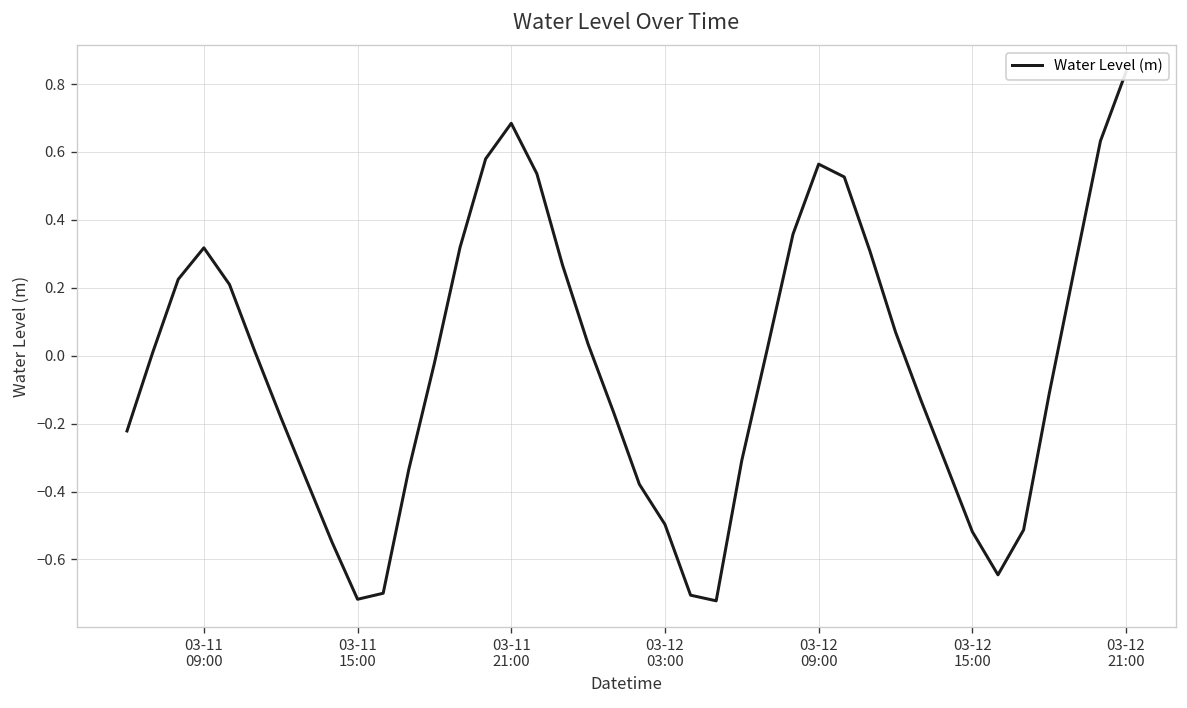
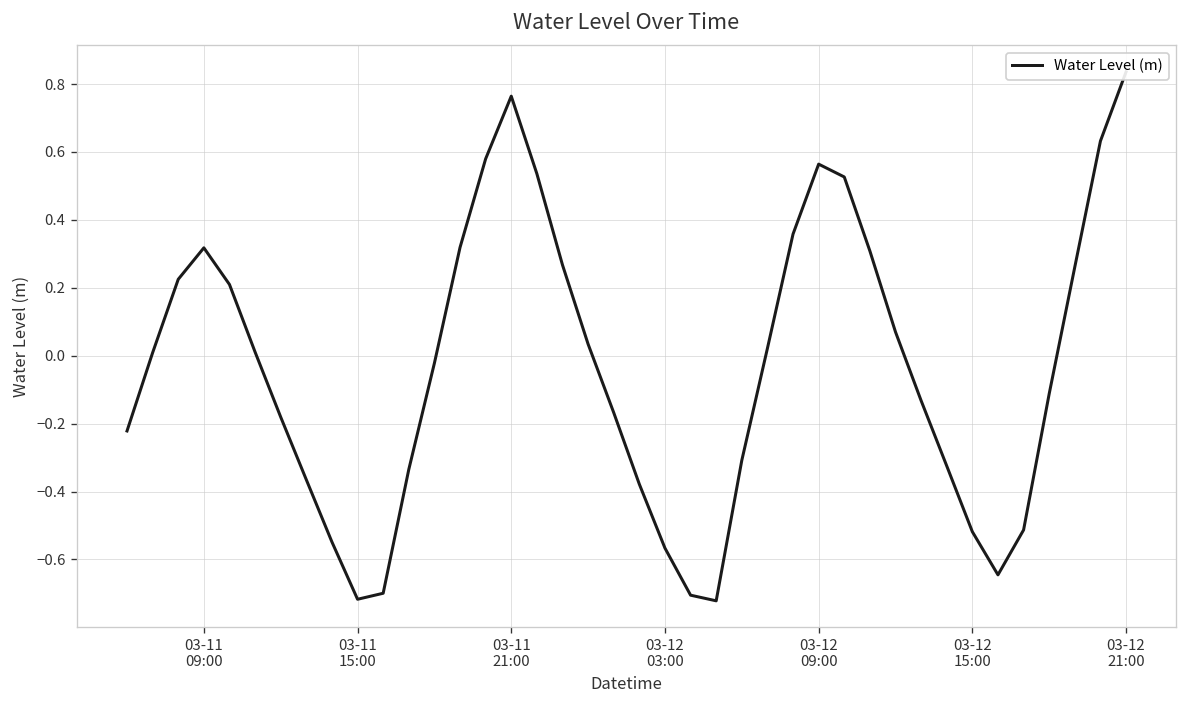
  {
    "03-11 09:00": 0.32,
    "03-11 15:00": -0.72,
-   "03-11 21:00": 0.68,
-   "03-12 03:00": -0.50,
+   "03-11 21:00": 0.76,
+   "03-12 03:00": -0.57,
    "03-12 09:00": 0.56,
    "03-12 15:00": -0.52
  }
